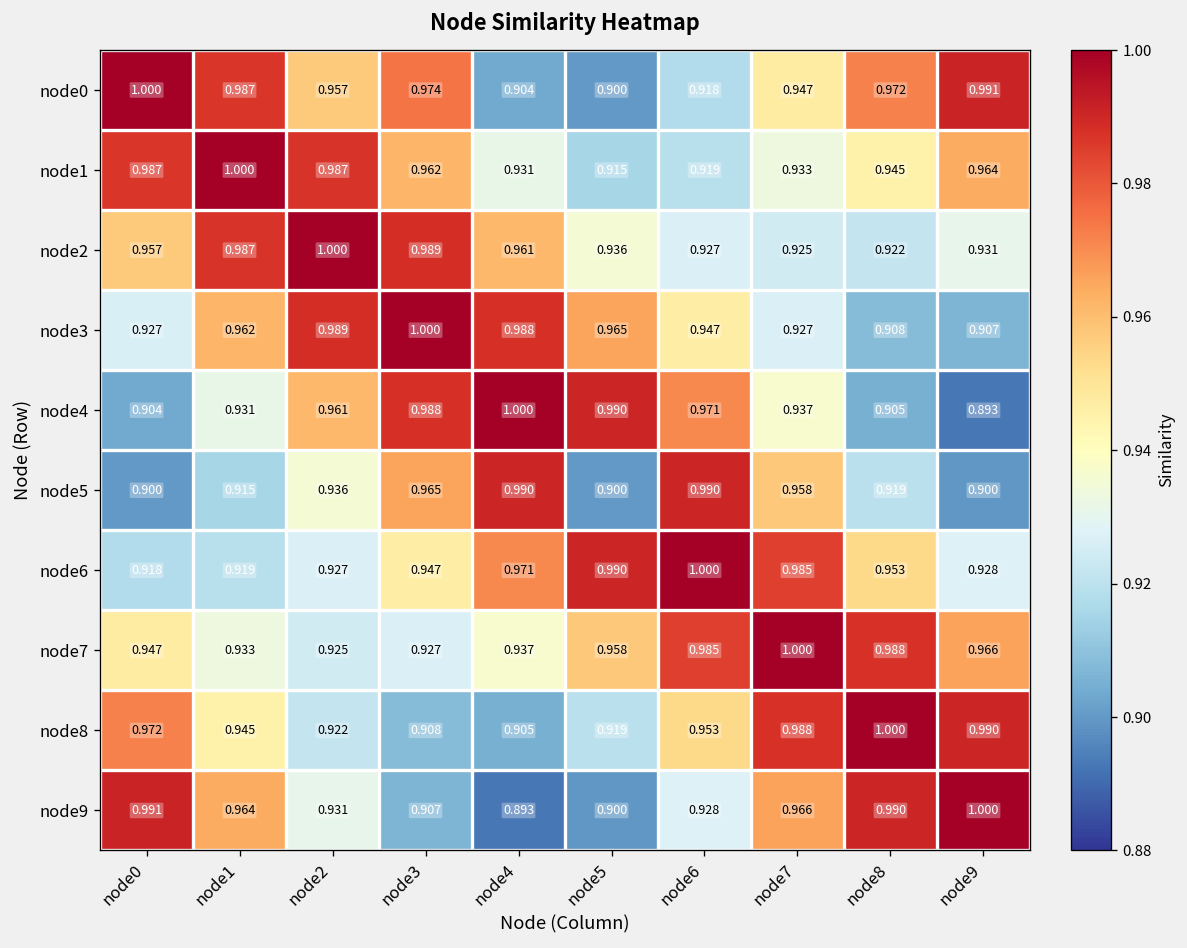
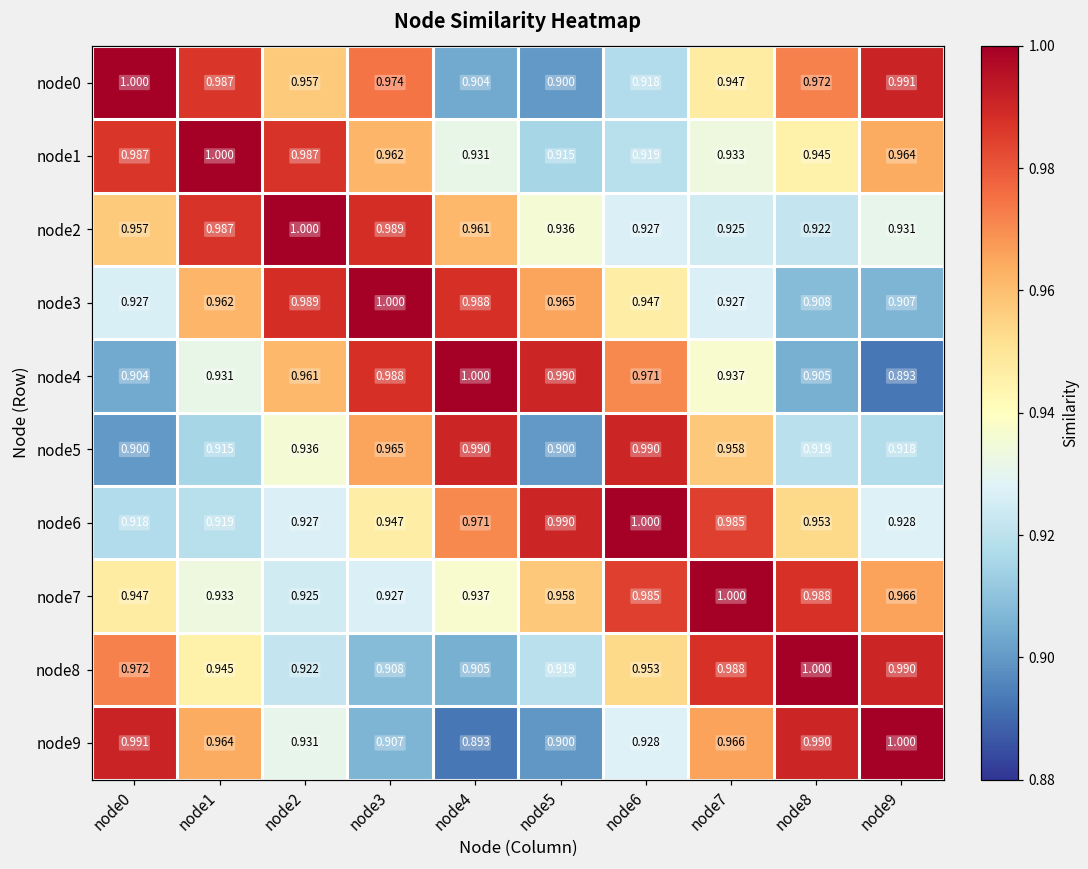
  {
    "node5": {
-     "node9": 0.900
+     "node9": 0.918
    }
  }
